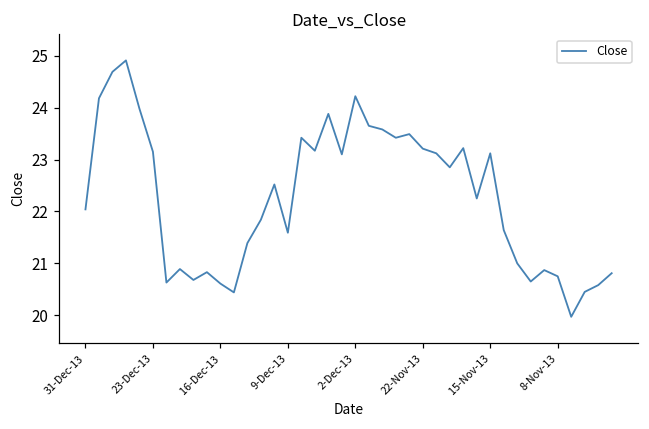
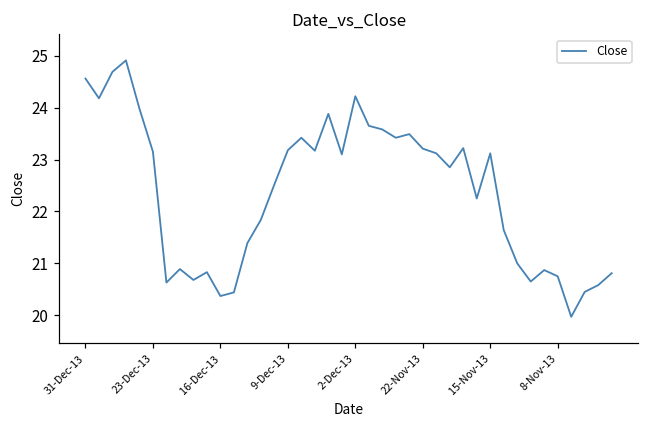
  {
-   "31-Dec-13": 22.0,
+   "31-Dec-13": 24.6,
    "23-Dec-13": 23.2,
-   "16-Dec-13": 20.6,
-   "9-Dec-13": 21.6,
+   "16-Dec-13": 20.4,
+   "9-Dec-13": 23.2,
    "2-Dec-13": 24.2,
    "22-Nov-13": 23.2,
    "15-Nov-13": 23.1,
    "8-Nov-13": 20.8
  }
